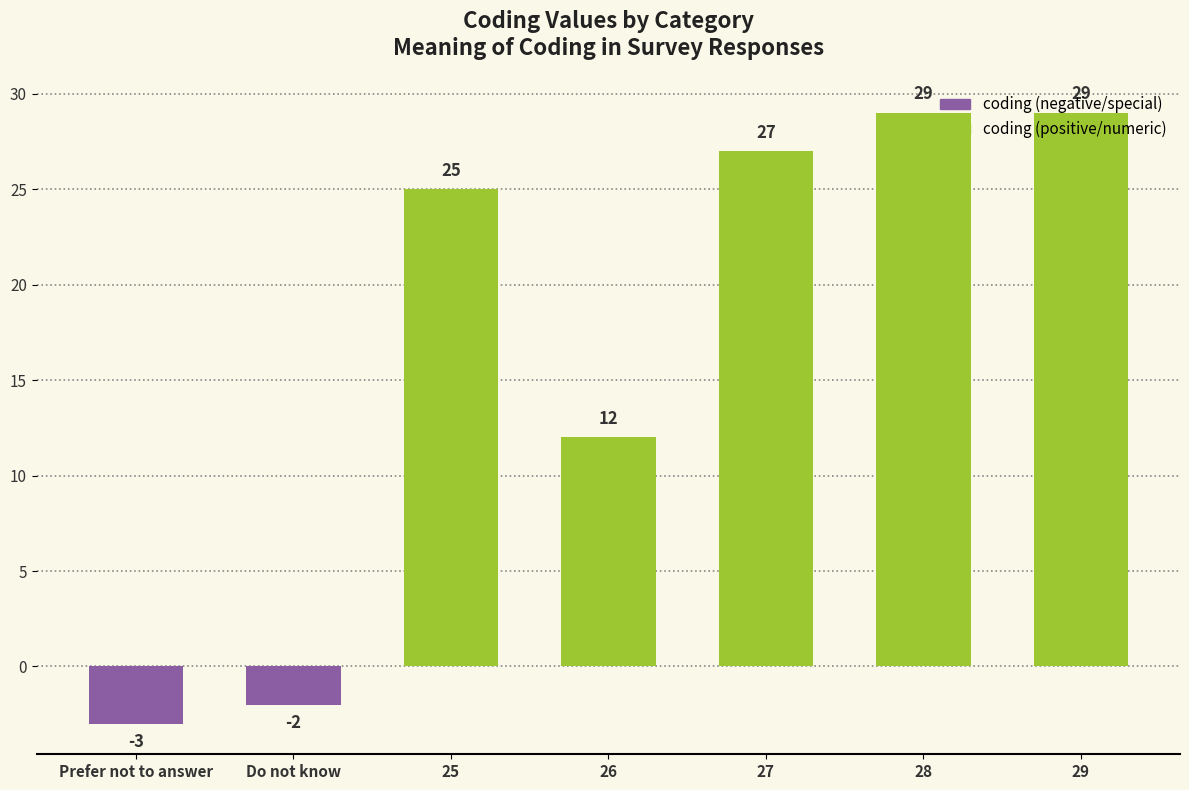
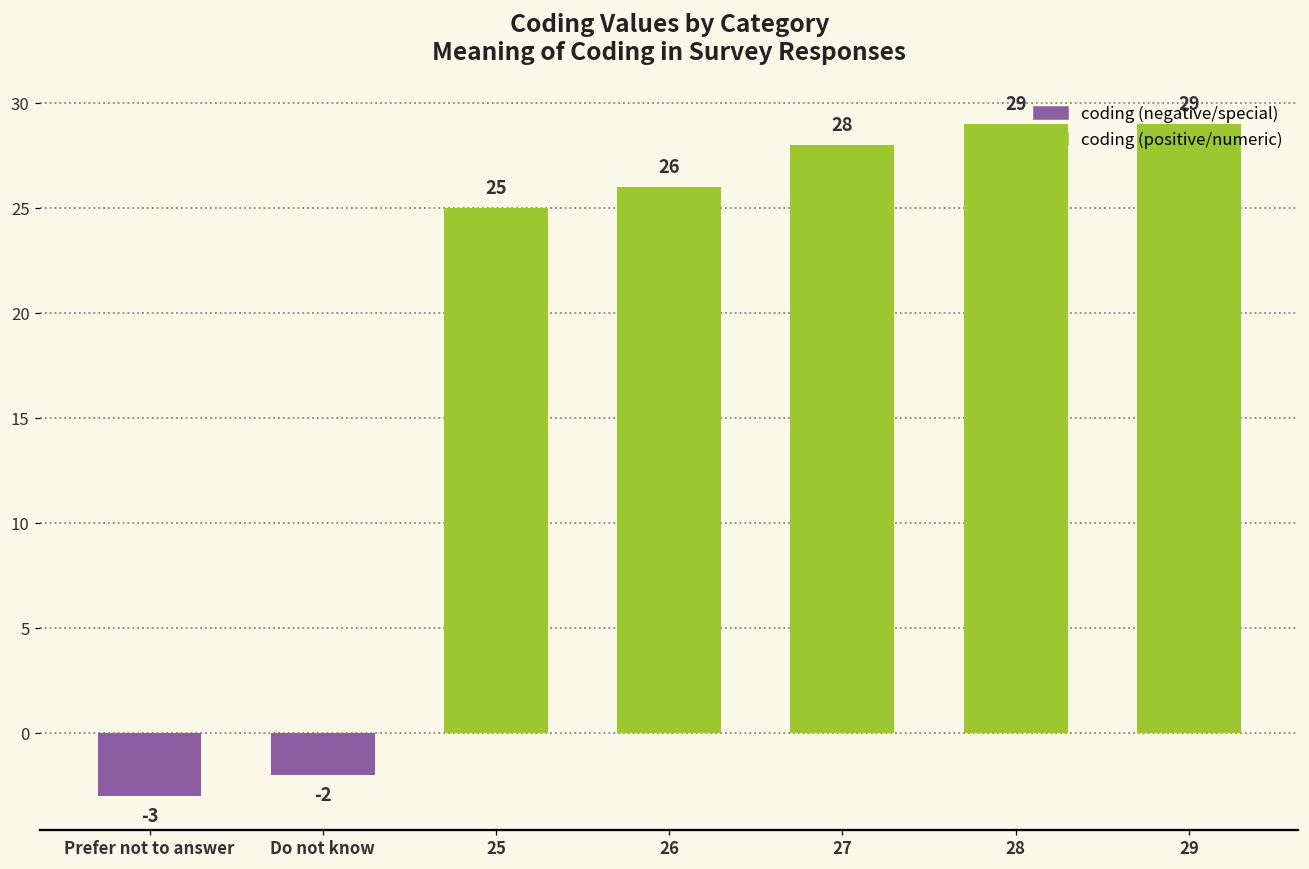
  {
    "Prefer not to answer": -3,
    "Do not know": -2,
    "25": 25,
-   "26": 12,
-   "27": 27,
+   "26": 26,
+   "27": 28,
    "28": 29,
    "29": 29
  }
